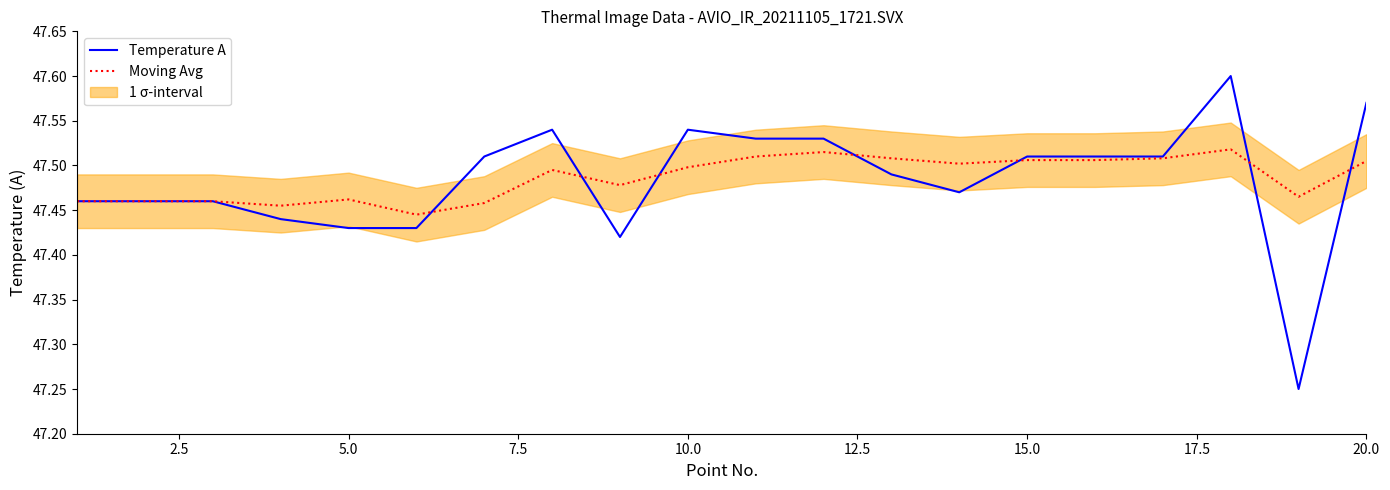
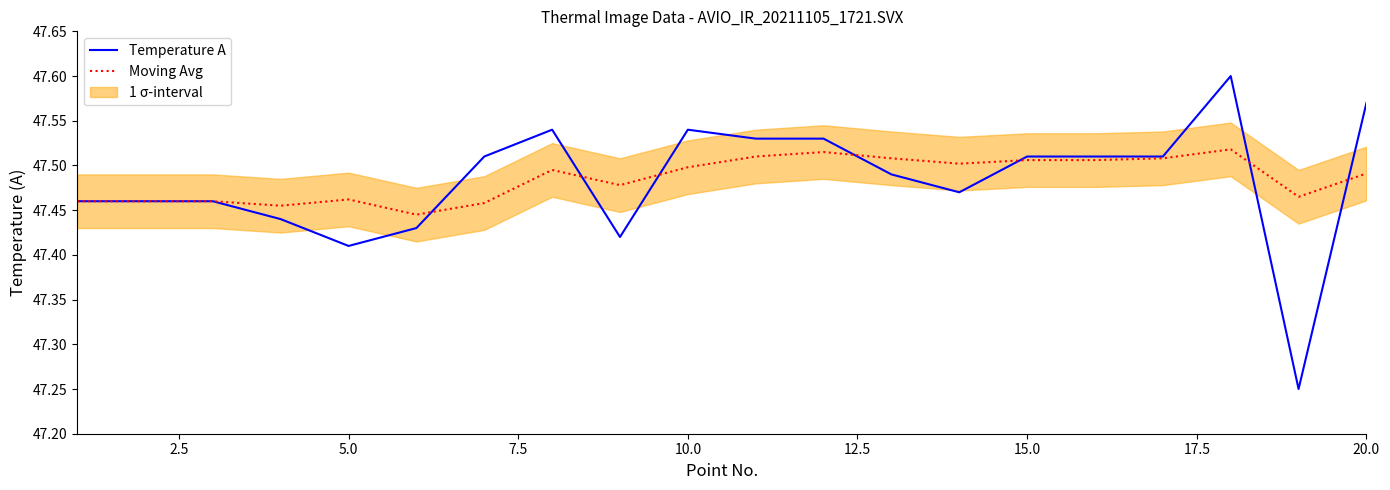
  {
    "Temperature A": {
-     "5.0": 47.43,
+     "5.0": 47.41,
      "10.0": 47.54,
      "15.0": 47.51,
      "20.0": 47.57
    },
    "Moving Avg": {
      "5.0": 47.46,
      "10.0": 47.50,
      "15.0": 47.51,
-     "20.0": 47.51
+     "20.0": 47.49
    }
  }
